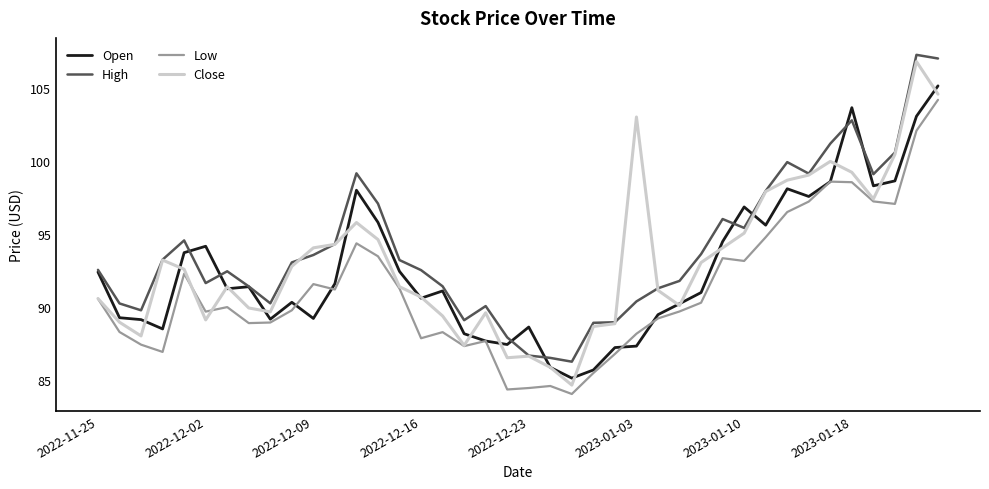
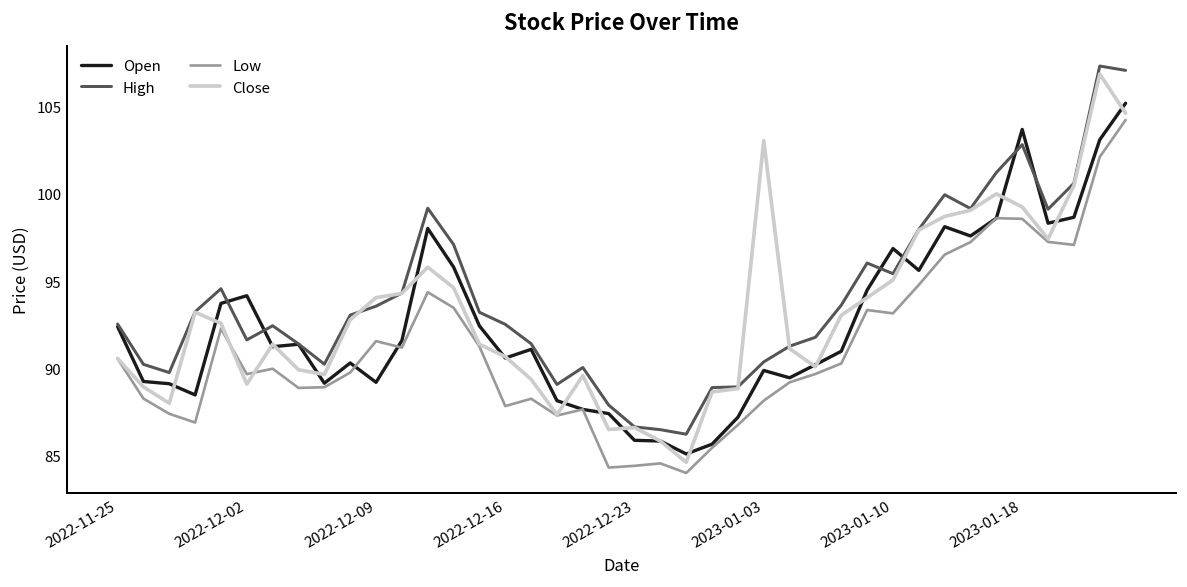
  {
    "Open": {
      "2022-12-02": 94.2,
      "2022-12-09": 89.2,
-     "2022-12-23": 88.6,
-     "2023-01-03": 87.3,
+     "2022-12-23": 85.9,
+     "2023-01-03": 89.9,
      "2023-01-10": 96.9,
      "2023-01-18": 103.7
    },
    "High": {
      "2022-12-02": 91.6,
      "2022-12-09": 93.6,
      "2022-12-16": 92.5,
      "2023-01-03": 90.4,
      "2023-01-10": 95.4,
      "2023-01-18": 102.8
    },
    "Low": {
      "2022-12-02": 89.7,
      "2022-12-09": 91.6,
      "2022-12-16": 87.8,
      "2022-12-23": 84.4,
      "2023-01-03": 88.2,
      "2023-01-10": 93.2,
      "2023-01-18": 98.6
    },
    "Close": {
      "2022-12-02": 89.1,
      "2022-12-09": 94.1,
      "2023-01-03": 103.0,
      "2023-01-10": 95.1,
      "2023-01-18": 99.2
    }
  }
